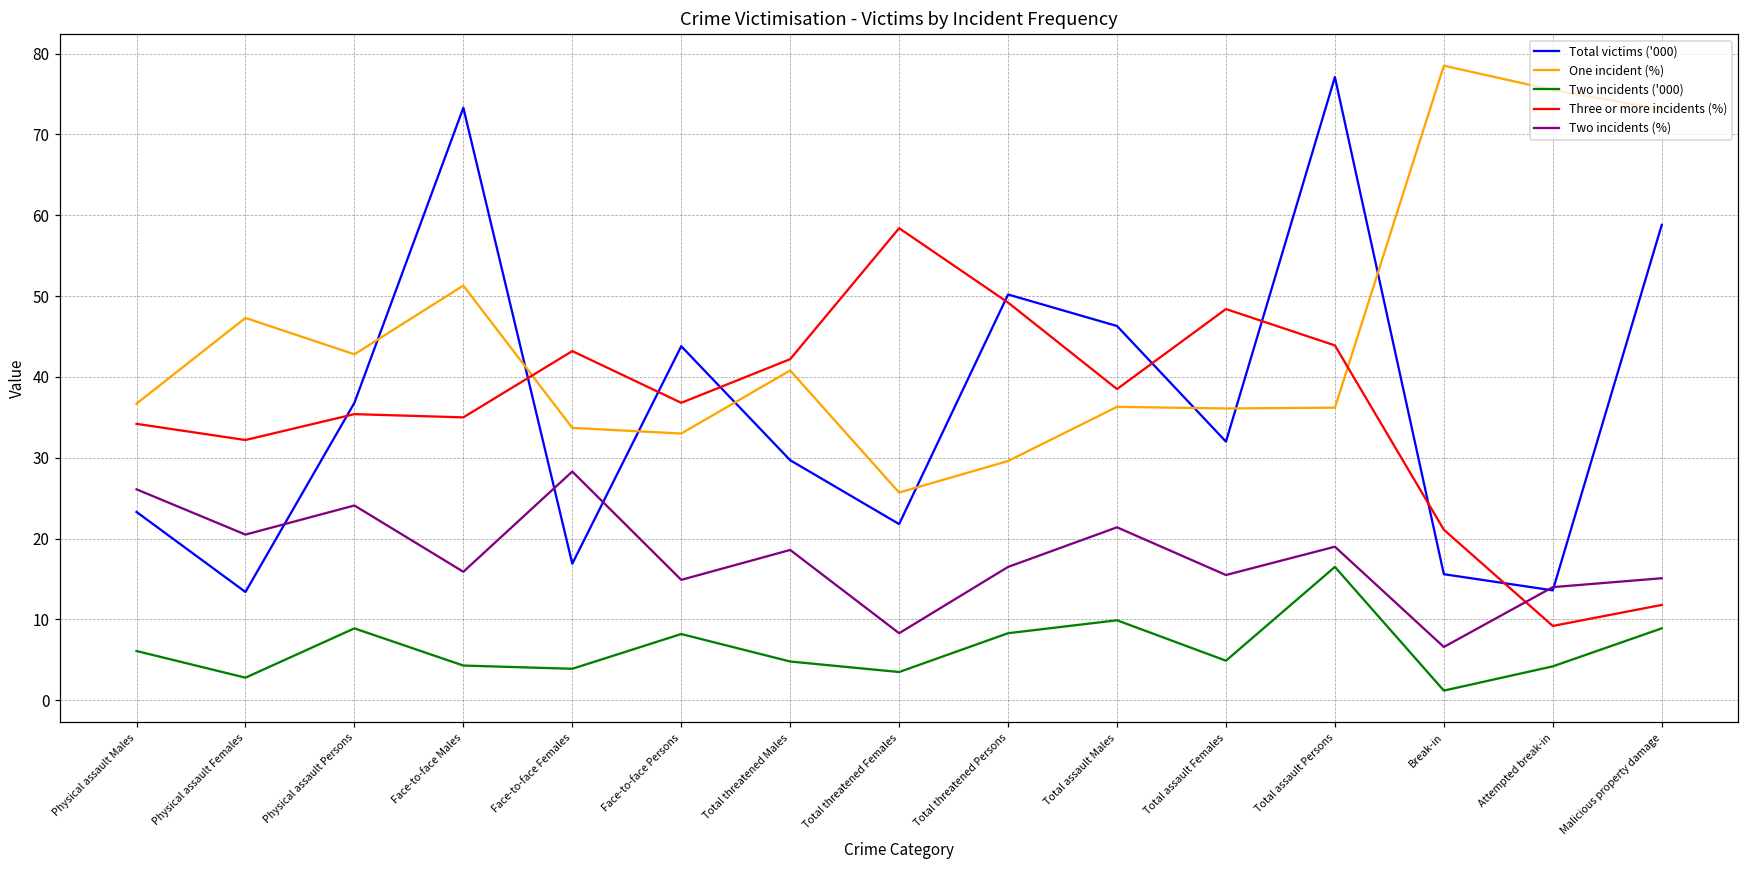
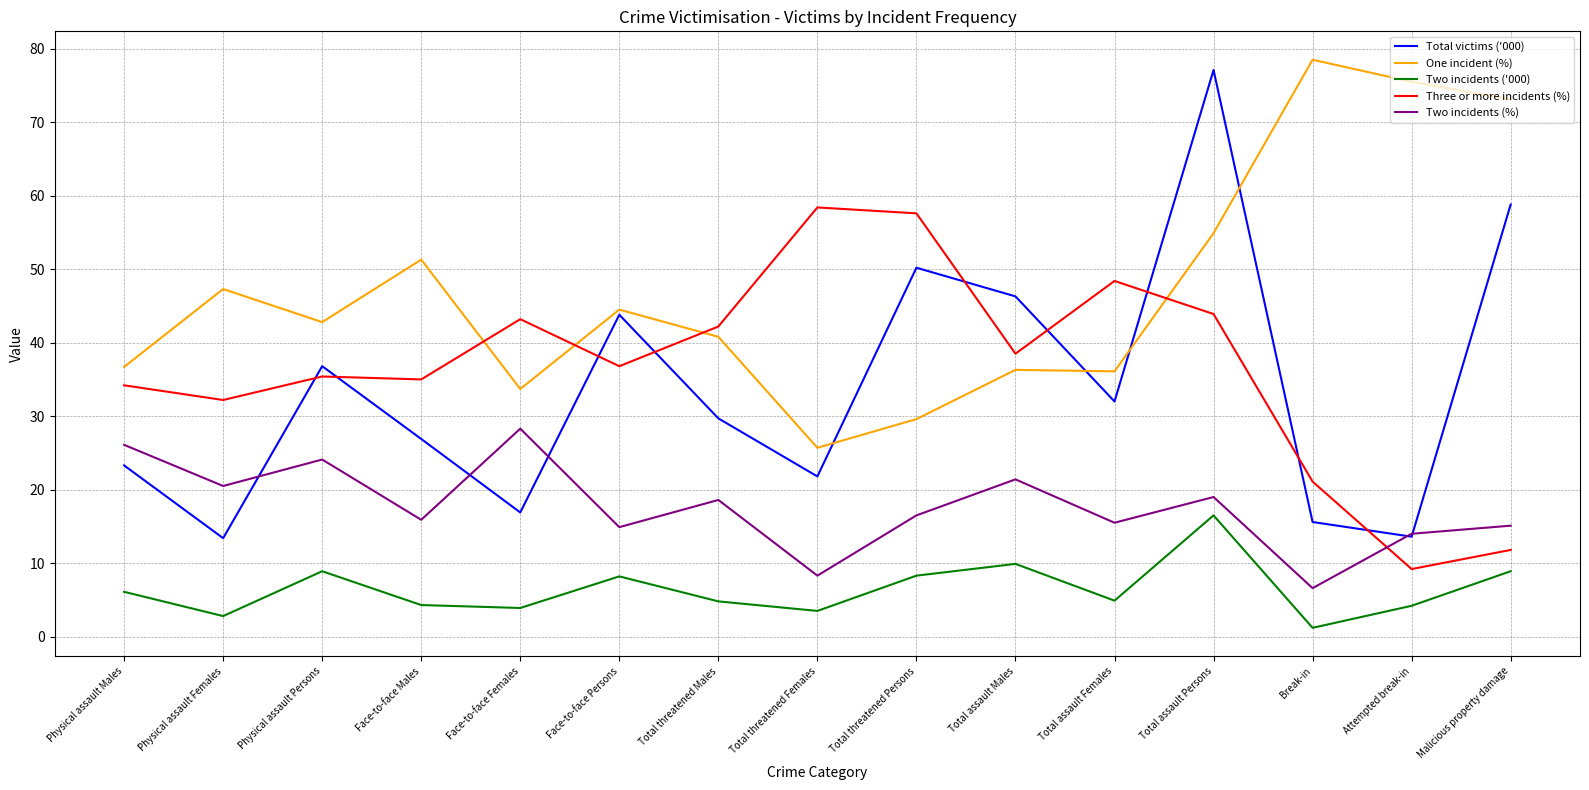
  {
    "Total victims ('000)": {
      "Physical assault Males": 23,
      "Physical assault Females": 13,
      "Physical assault Persons": 37,
-     "Face-to-face Males": 73,
+     "Face-to-face Males": 27,
      "Face-to-face Females": 17,
      "Face-to-face Persons": 44,
      "Total threatened Males": 30,
      "Total threatened Females": 22,
      "Total threatened Persons": 50,
      "Total assault Males": 46,
      "Total assault Females": 32,
      "Total assault Persons": 77,
      "Break-in": 16,
      "Attempted break-in": 14,
      "Malicious property damage": 59
    },
    "One incident (%)": {
      "Physical assault Males": 37,
      "Physical assault Females": 47,
      "Physical assault Persons": 43,
      "Face-to-face Males": 51,
      "Face-to-face Females": 34,
-     "Face-to-face Persons": 33,
+     "Face-to-face Persons": 45,
      "Total threatened Males": 41,
      "Total threatened Females": 26,
      "Total threatened Persons": 30,
      "Total assault Males": 36,
      "Total assault Females": 36,
-     "Total assault Persons": 36,
+     "Total assault Persons": 55,
      "Break-in": 79
    },
    "Two incidents ('000)": {
      "Physical assault Males": 6,
      "Physical assault Females": 3,
      "Physical assault Persons": 9,
      "Face-to-face Males": 4,
      "Face-to-face Females": 4,
      "Face-to-face Persons": 8,
      "Total threatened Males": 5,
      "Total threatened Females": 4,
      "Total threatened Persons": 8,
      "Total assault Males": 10,
      "Total assault Females": 5,
      "Total assault Persons": 17,
      "Break-in": 1,
      "Attempted break-in": 4,
      "Malicious property damage": 9
    },
    "Three or more incidents (%)": {
      "Physical assault Males": 34,
      "Physical assault Females": 32,
      "Physical assault Persons": 35,
      "Face-to-face Males": 35,
      "Face-to-face Females": 43,
      "Face-to-face Persons": 37,
      "Total threatened Males": 42,
      "Total threatened Females": 58,
-     "Total threatened Persons": 49,
+     "Total threatened Persons": 58,
      "Total assault Males": 39,
      "Total assault Females": 48,
      "Total assault Persons": 44,
      "Break-in": 21,
      "Attempted break-in": 9,
      "Malicious property damage": 12
    },
    "Two incidents (%)": {
      "Physical assault Males": 26,
      "Physical assault Females": 21,
      "Physical assault Persons": 24,
      "Face-to-face Males": 16,
      "Face-to-face Females": 28,
      "Face-to-face Persons": 15,
      "Total threatened Males": 19,
      "Total threatened Females": 8,
      "Total threatened Persons": 17,
      "Total assault Males": 21,
      "Total assault Females": 16,
      "Total assault Persons": 19,
      "Break-in": 7,
      "Attempted break-in": 14,
      "Malicious property damage": 15
    }
  }
